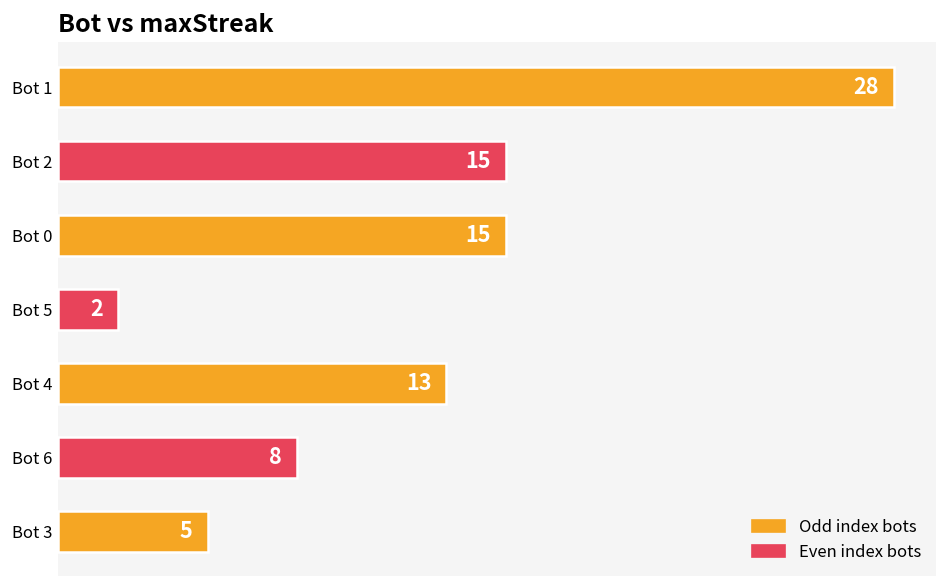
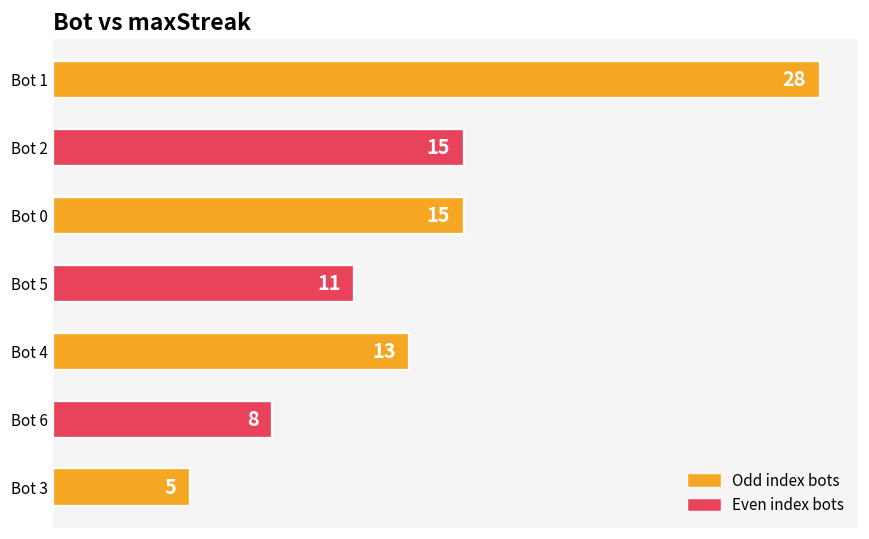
  {
    "Bot 1": 28,
    "Bot 2": 15,
    "Bot 0": 15,
-   "Bot 5": 2,
+   "Bot 5": 11,
    "Bot 4": 13,
    "Bot 6": 8,
    "Bot 3": 5
  }
